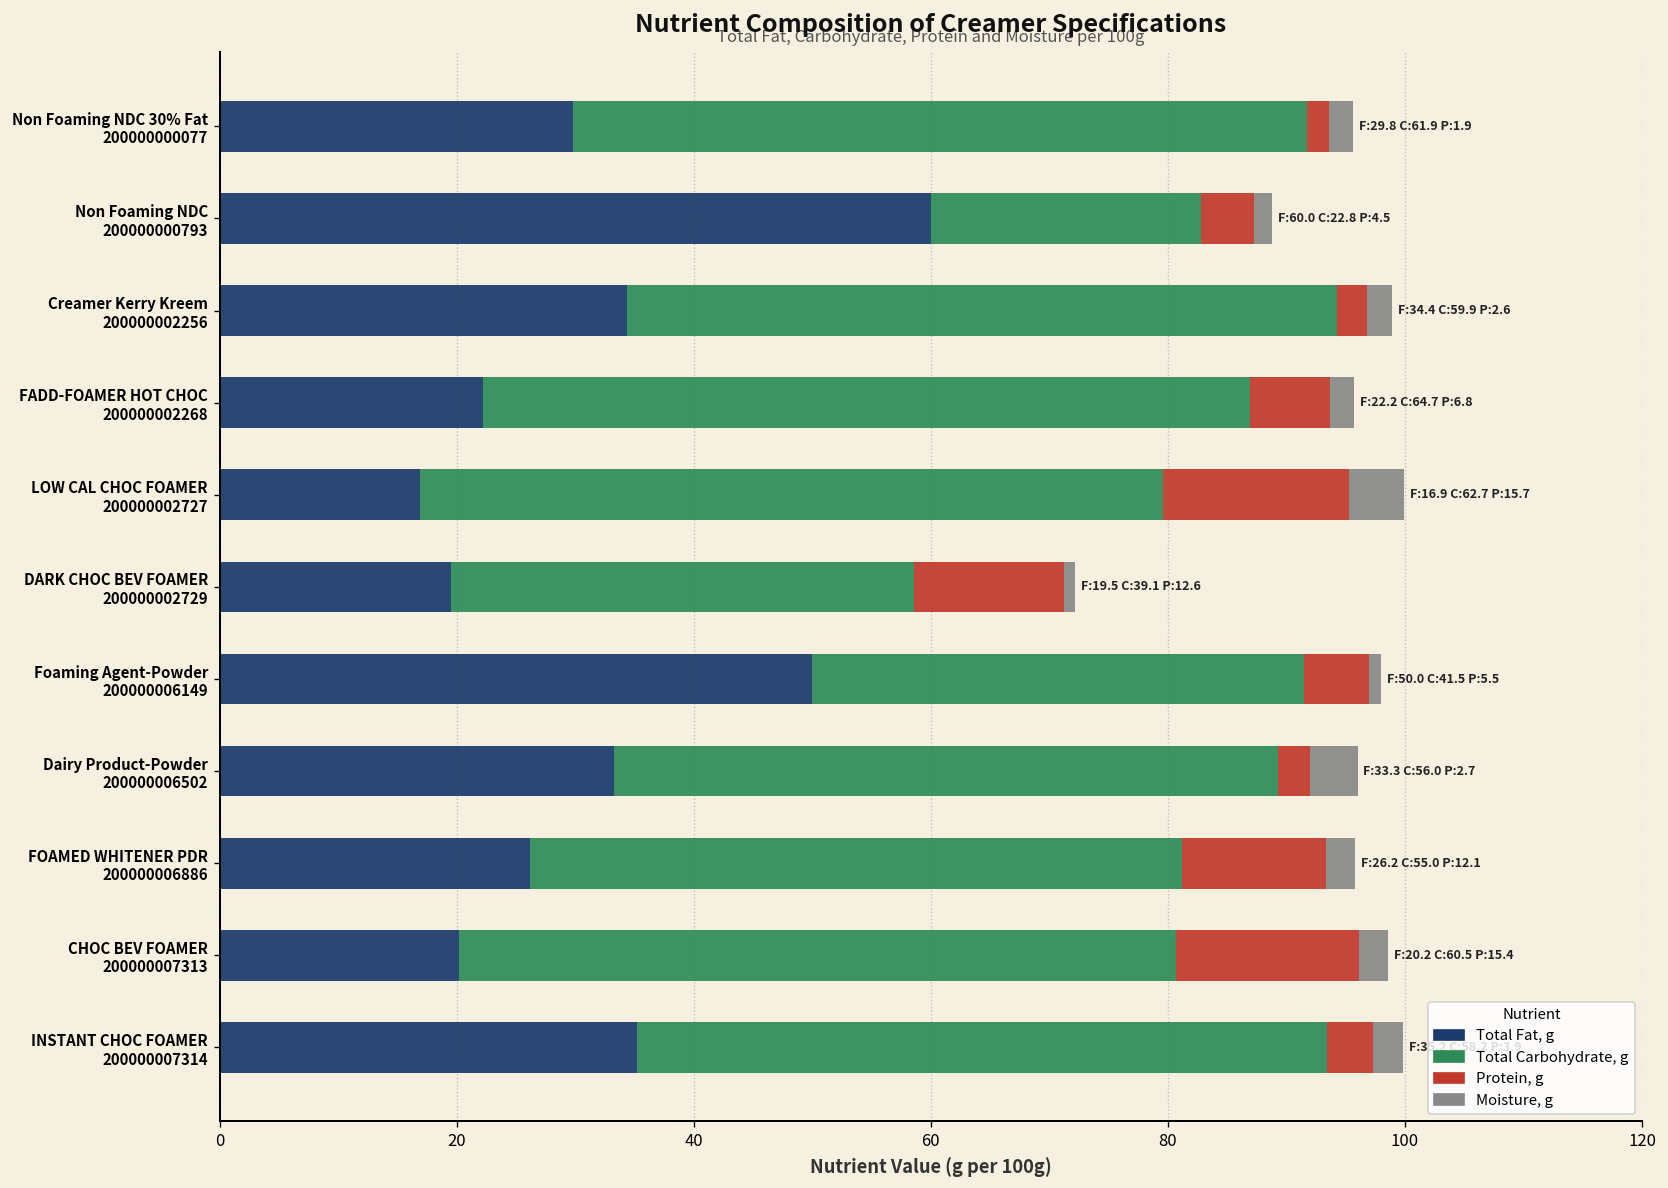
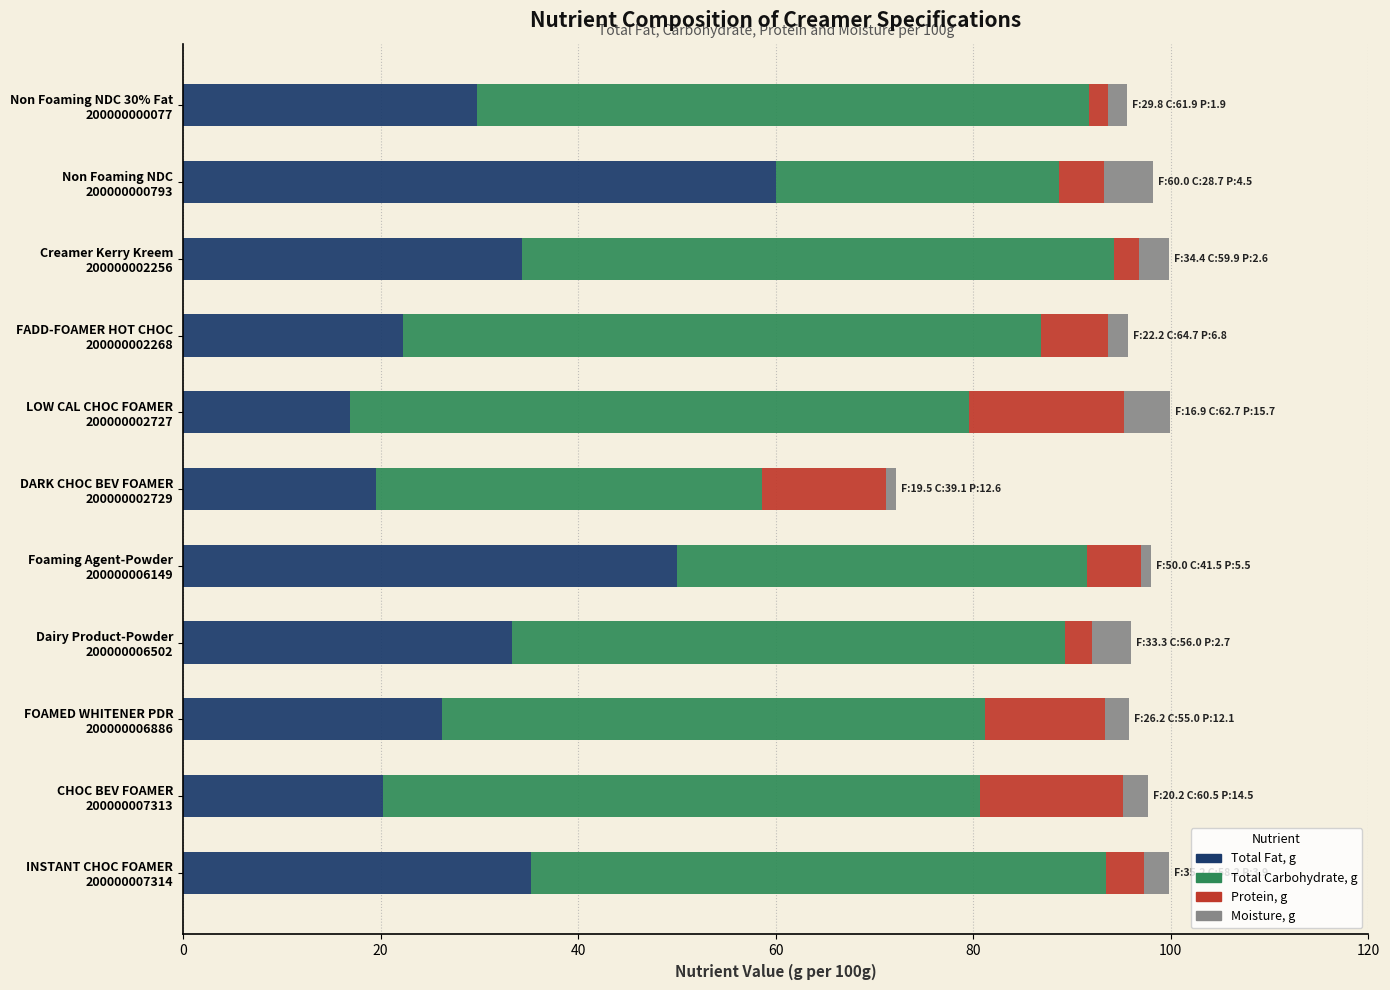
  {
    "Total Fat, g": {
      "Non Foaming NDC 30% Fat 200000000077": 30,
      "Non Foaming NDC 200000000793": 60,
      "Creamer Kerry Kreem 200000002256": 34,
      "FADD-FOAMER HOT CHOC 200000002268": 22,
      "LOW CAL CHOC FOAMER 200000002727": 17,
      "DARK CHOC BEV FOAMER 200000002729": 20,
      "Foaming Agent-Powder 200000006149": 50,
      "Dairy Product-Powder 200000006502": 33,
      "FOAMED WHITENER PDR 200000006886": 26,
      "CHOC BEV FOAMER 200000007313": 20,
      "INSTANT CHOC FOAMER 200000007314": 35
    },
    "Total Carbohydrate, g": {
-     "Non Foaming NDC 200000000793": 22.8
+     "Non Foaming NDC 200000000793": 28.7
    },
    "Protein, g": {
      "Non Foaming NDC 30% Fat 200000000077": 1.9,
      "FADD-FOAMER HOT CHOC 200000002268": 6.8,
      "DARK CHOC BEV FOAMER 200000002729": 12.6,
      "Foaming Agent-Powder 200000006149": 5.5,
-     "CHOC BEV FOAMER 200000007313": 15.4
+     "CHOC BEV FOAMER 200000007313": 14.5
    },
    "Moisture, g": {
-     "Non Foaming NDC 200000000793": 2,
-     "Creamer Kerry Kreem 200000002256": 2
+     "Non Foaming NDC 200000000793": 5,
+     "Creamer Kerry Kreem 200000002256": 3
    }
  }
